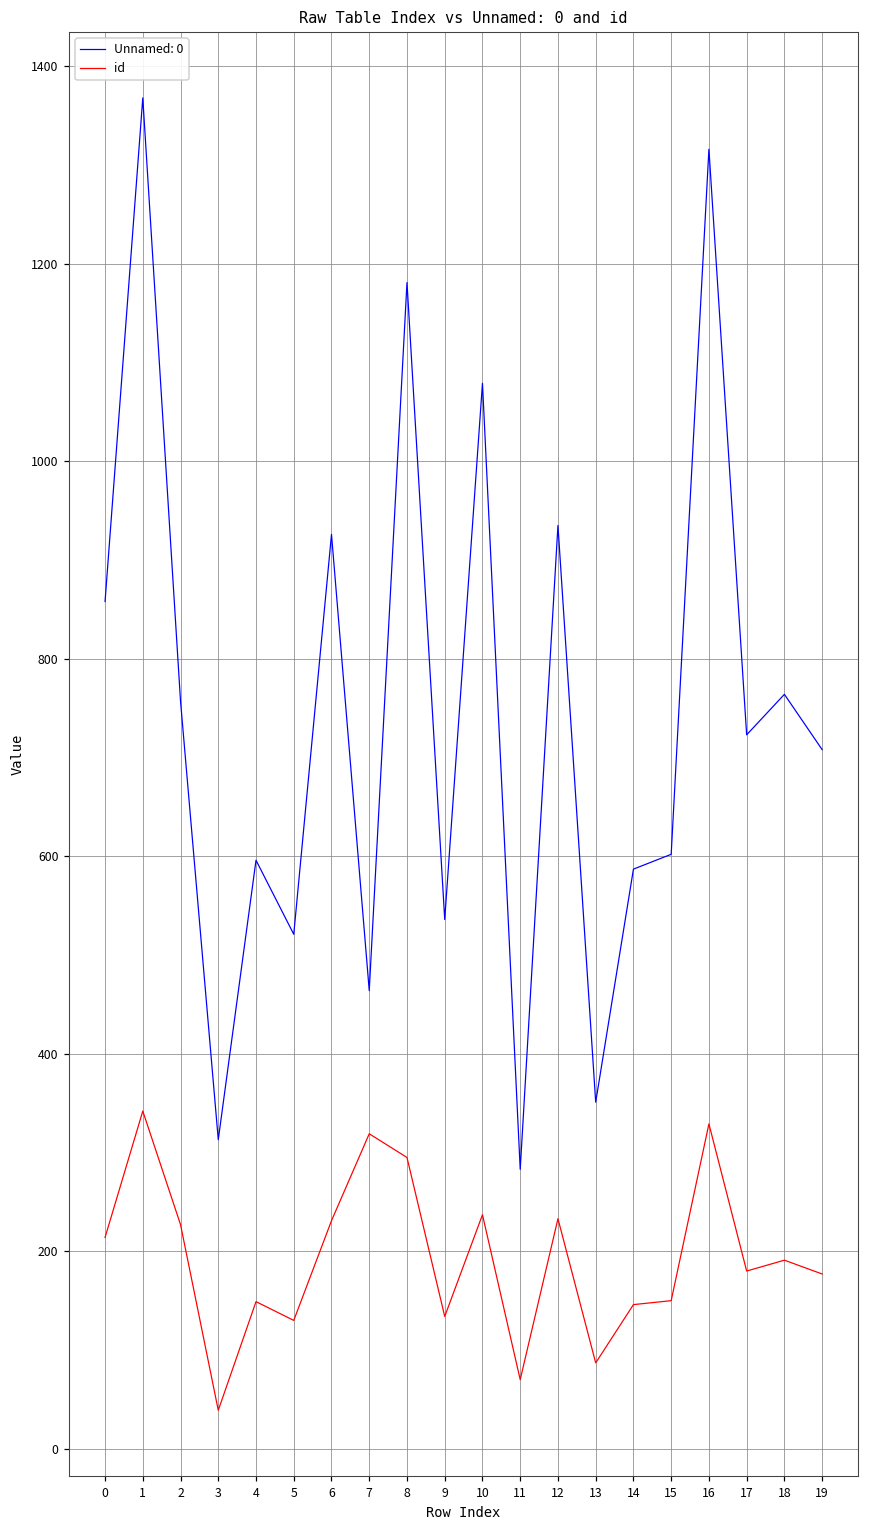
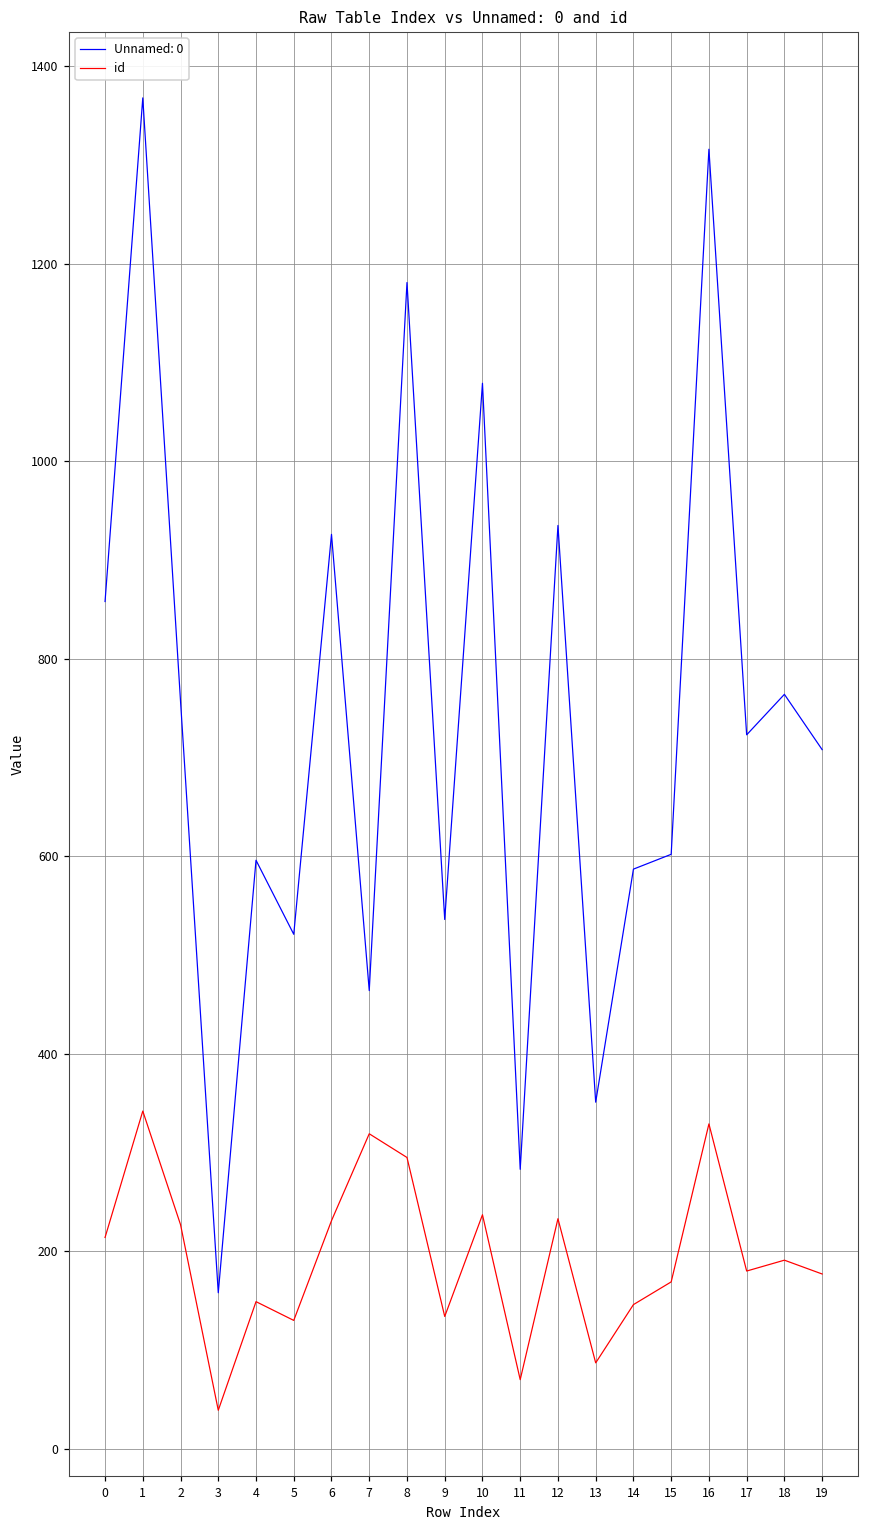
  {
    "Unnamed: 0": {
      "0": 860,
      "1": 1370,
      "2": 760,
-     "3": 310,
+     "3": 160,
      "4": 600,
      "5": 520,
      "6": 930,
      "7": 460,
      "8": 1180,
      "9": 540,
      "10": 1080,
      "11": 280,
      "12": 940,
      "13": 350,
      "14": 590,
      "15": 600,
      "16": 1320,
      "17": 720,
      "18": 760,
      "19": 710
    },
    "id": {
      "0": 210,
      "1": 340,
      "2": 230,
      "3": 40,
      "4": 150,
      "5": 130,
      "6": 230,
      "7": 320,
      "8": 300,
      "9": 130,
      "10": 240,
      "11": 70,
      "12": 230,
      "13": 90,
      "14": 150,
-     "15": 150,
+     "15": 170,
      "16": 330,
      "17": 180,
      "18": 190,
      "19": 180
    }
  }
